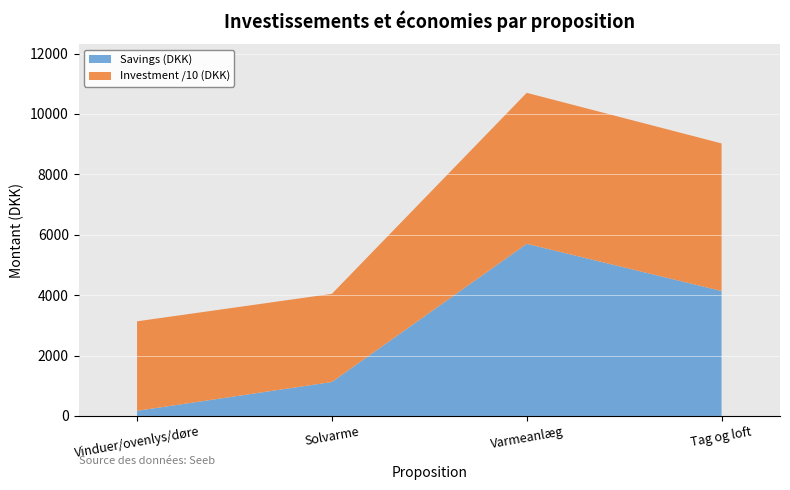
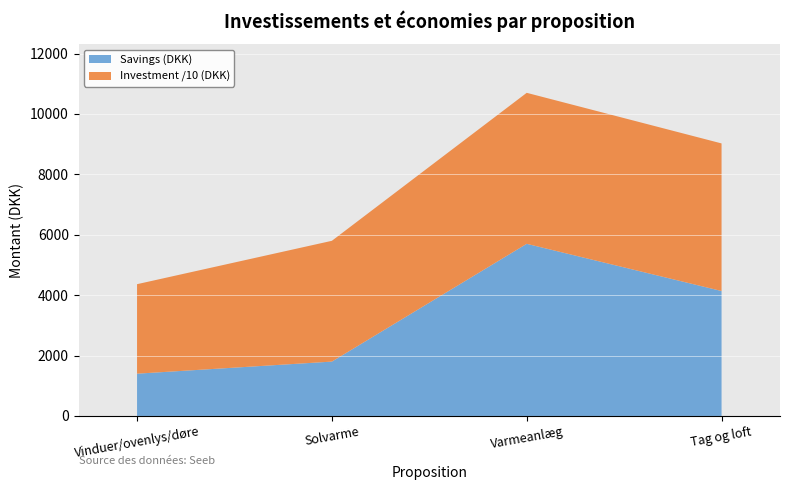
  {
    "Savings (DKK)": {
-     "Vinduer/ovenlys/døre": 200,
-     "Solvarme": 1100,
+     "Vinduer/ovenlys/døre": 1400,
+     "Solvarme": 1800,
      "Varmeanlæg": 5700,
      "Tag og loft": 4100
    },
    "Investment /10 (DKK)": {
      "Vinduer/ovenlys/døre": 3000,
-     "Solvarme": 2900,
+     "Solvarme": 4000,
      "Varmeanlæg": 5000,
      "Tag og loft": 4900
    }
  }
